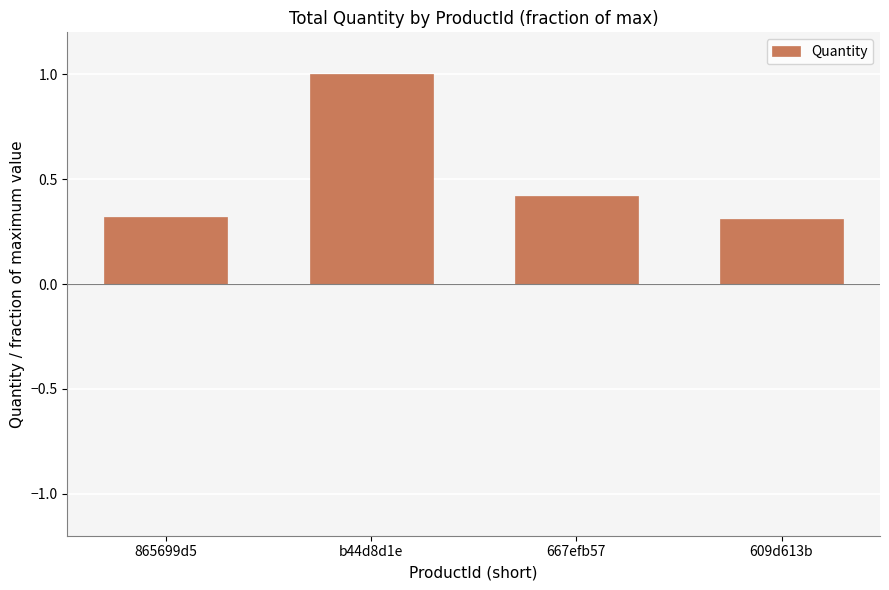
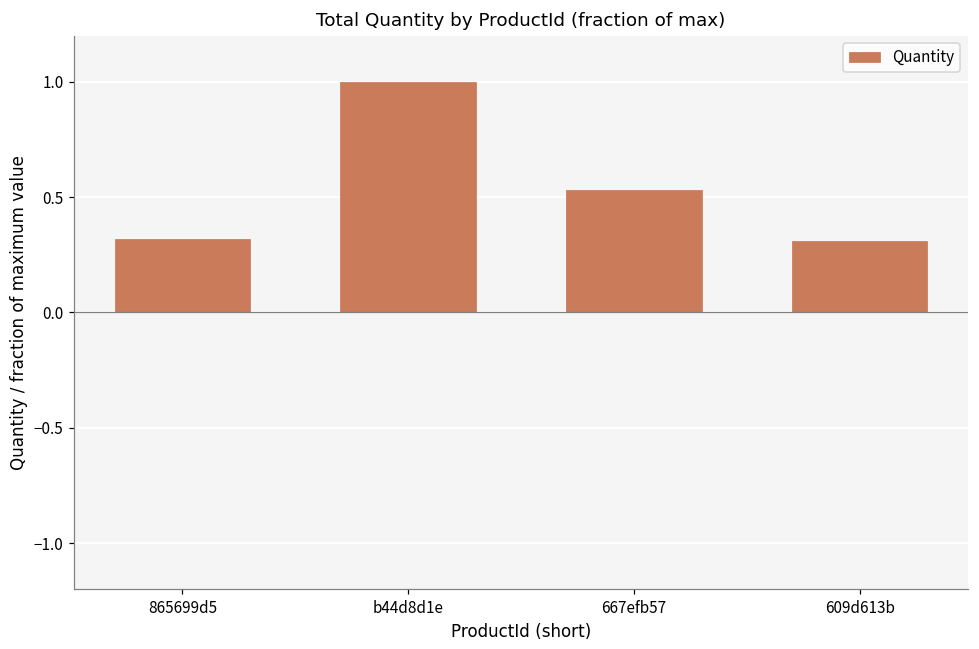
  {
    "865699d5": 0.32,
    "b44d8d1e": 1.00,
-   "667efb57": 0.42,
+   "667efb57": 0.53,
    "609d613b": 0.31
  }
